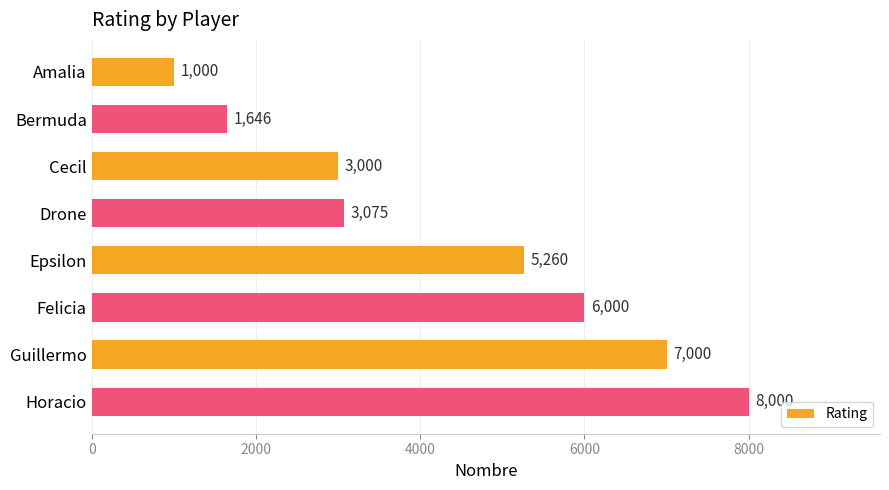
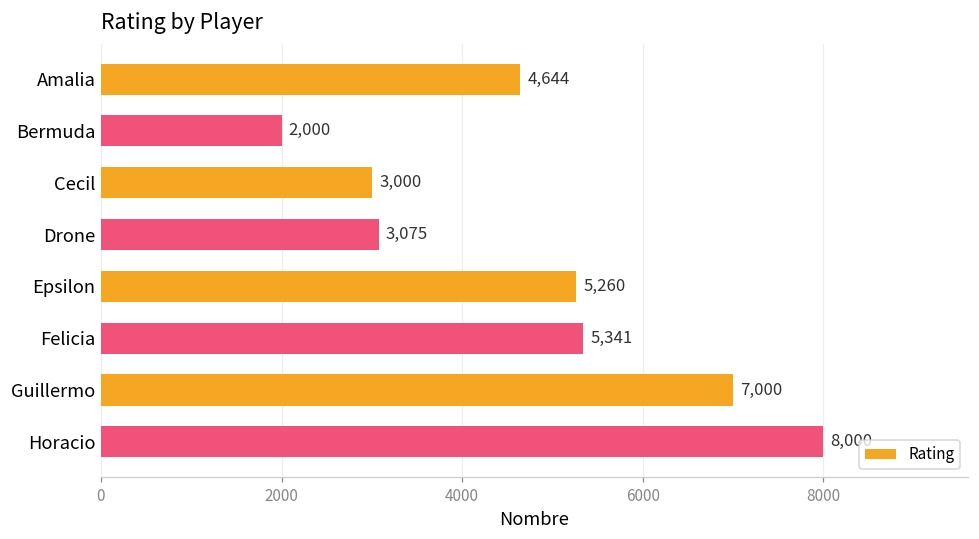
  {
-   "Amalia": "1,000",
-   "Bermuda": "1,646",
+   "Amalia": "4,644",
+   "Bermuda": "2,000",
    "Cecil": "3,000",
    "Drone": "3,075",
    "Epsilon": "5,260",
-   "Felicia": "6,000",
+   "Felicia": "5,341",
    "Guillermo": "7,000"
  }
